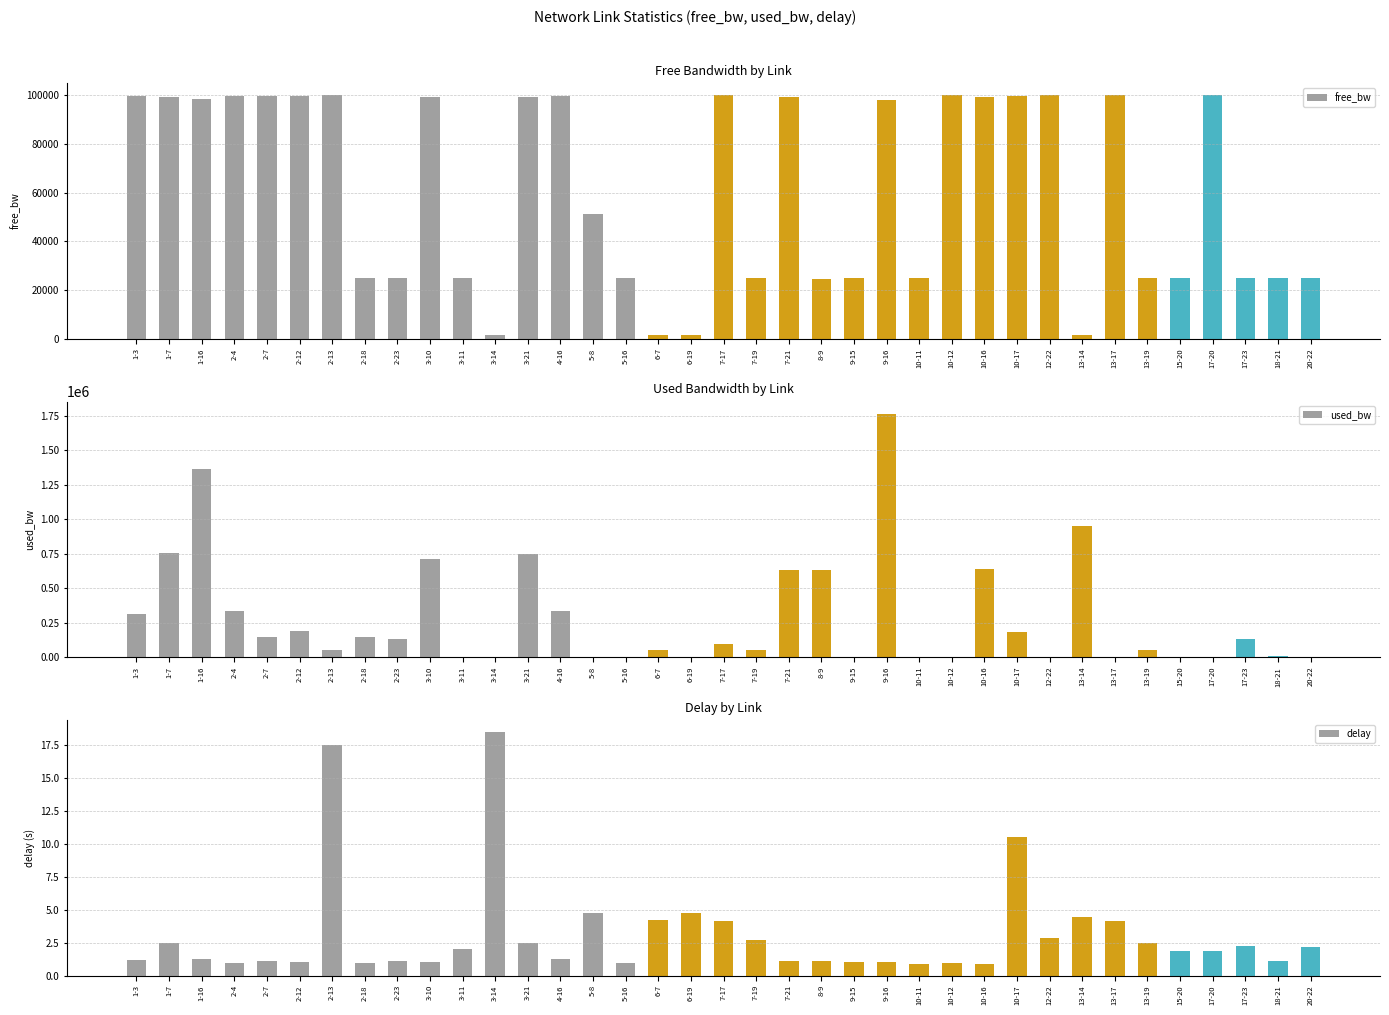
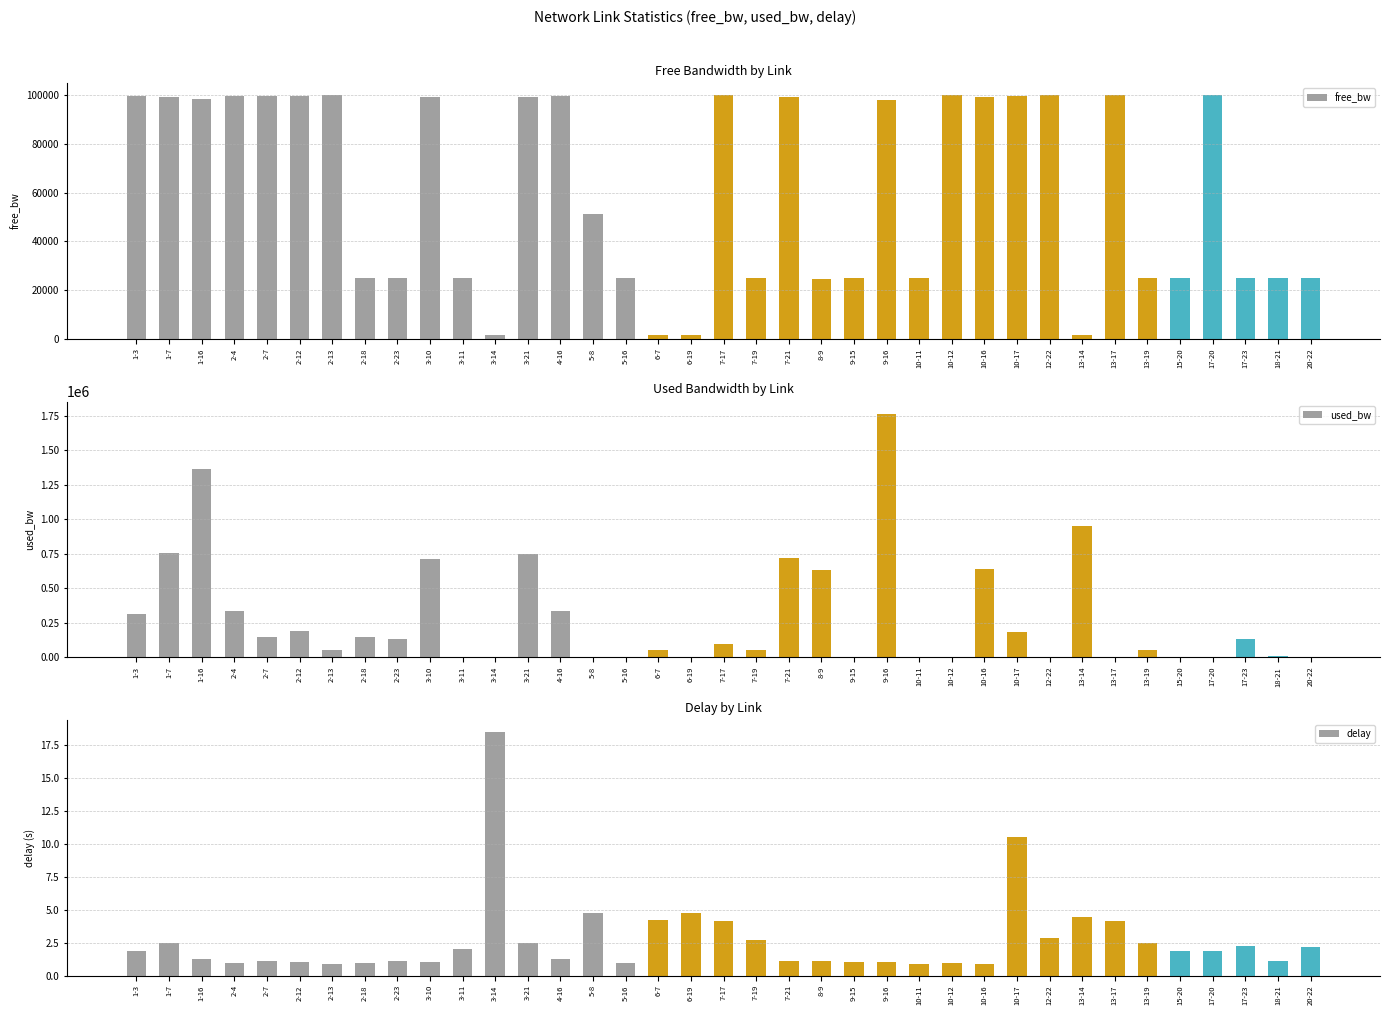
  {
    "Free Bandwidth by Link": {
      "1-3": 100000,
      "1-7": 99000,
      "1-16": 99000,
      "2-4": 100000,
      "2-7": 100000,
      "2-12": 100000,
      "2-13": 100000,
      "2-18": 25000,
      "2-23": 25000,
      "3-10": 99000,
      "3-11": 25000,
      "3-14": 2000,
      "3-21": 99000,
      "4-16": 100000,
      "5-8": 51000,
      "5-16": 25000,
      "6-7": 2000,
      "6-19": 2000,
      "7-17": 100000,
      "7-19": 25000,
      "7-21": 99000,
      "8-9": 24000,
      "9-15": 25000,
      "9-16": 98000,
      "10-11": 25000,
      "10-12": 100000,
      "10-16": 99000,
      "10-17": 100000,
      "12-22": 100000,
      "13-14": 2000,
      "13-17": 100000,
      "13-19": 25000,
      "15-20": 25000,
      "17-20": 100000,
      "17-23": 25000,
      "18-21": 25000,
      "20-22": 25000
    },
    "Used Bandwidth by Link": {
      "1-3": 310000,
      "1-7": 750000,
      "1-16": 1360000,
      "2-4": 330000,
      "2-7": 140000,
      "2-12": 190000,
      "2-13": 50000,
      "2-18": 140000,
      "2-23": 130000,
      "3-10": 710000,
      "3-21": 750000,
      "4-16": 330000,
      "6-7": 50000,
      "7-17": 100000,
      "7-19": 60000,
-     "7-21": 630000,
+     "7-21": 720000,
      "8-9": 630000,
      "9-16": 1770000,
      "10-16": 640000,
      "10-17": 180000,
      "13-14": 950000,
      "13-19": 50000,
      "17-23": 130000
    },
    "Delay by Link": {
-     "1-3": 1.2,
+     "1-3": 1.8,
      "1-7": 2.5,
      "1-16": 1.3,
      "2-4": 0.9,
      "2-7": 1.1,
      "2-12": 1.0,
-     "2-13": 17.5,
+     "2-13": 0.9,
      "2-18": 1.0,
      "2-23": 1.1,
      "3-10": 1.0,
      "3-11": 2.0,
      "3-14": 18.5,
      "3-21": 2.5,
      "4-16": 1.3,
      "5-8": 4.7,
      "5-16": 0.9,
      "6-7": 4.2,
      "6-19": 4.8,
      "7-17": 4.1,
      "7-19": 2.7,
      "7-21": 1.1,
      "8-9": 1.1,
      "9-15": 1.0,
      "9-16": 1.0,
      "10-11": 0.9,
      "10-12": 0.9,
      "10-16": 0.9,
      "10-17": 10.5,
      "12-22": 2.9,
      "13-14": 4.4,
      "13-17": 4.2,
      "13-19": 2.4,
      "15-20": 1.8,
      "17-20": 1.8,
      "17-23": 2.2,
      "18-21": 1.1,
      "20-22": 2.2
    }
  }
